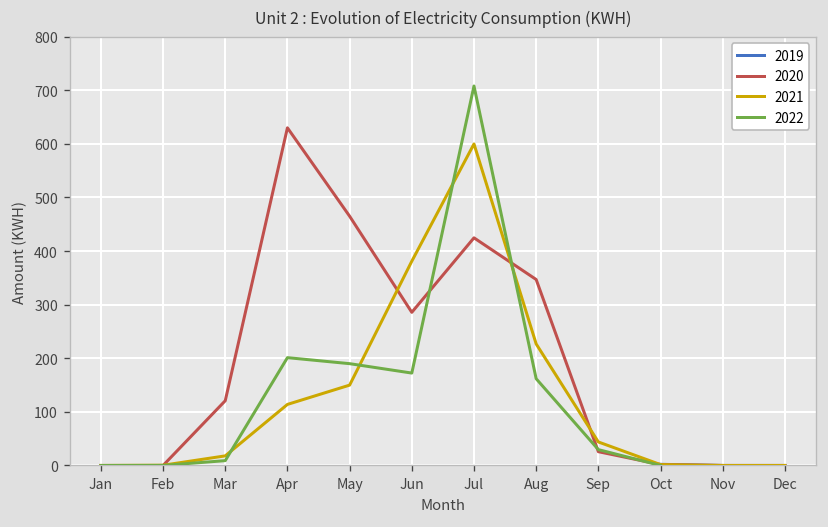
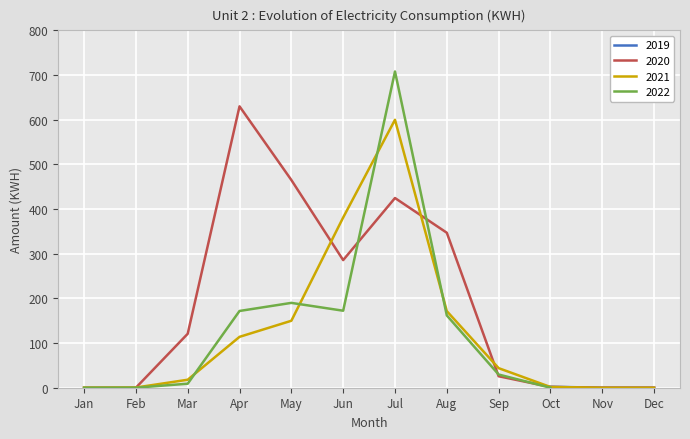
  {
    "2020": {
      "Mar": 120,
      "Apr": 630,
      "May": 470,
      "Jun": 290,
      "Jul": 420,
      "Aug": 350
    },
    "2021": {
      "Mar": 20,
      "Apr": 110,
      "May": 150,
      "Jun": 380,
      "Jul": 600,
-     "Aug": 230,
+     "Aug": 170,
      "Sep": 40
    },
    "2022": {
      "Mar": 10,
-     "Apr": 200,
+     "Apr": 170,
      "May": 190,
      "Jun": 170,
      "Jul": 710,
      "Aug": 160
    }
  }
